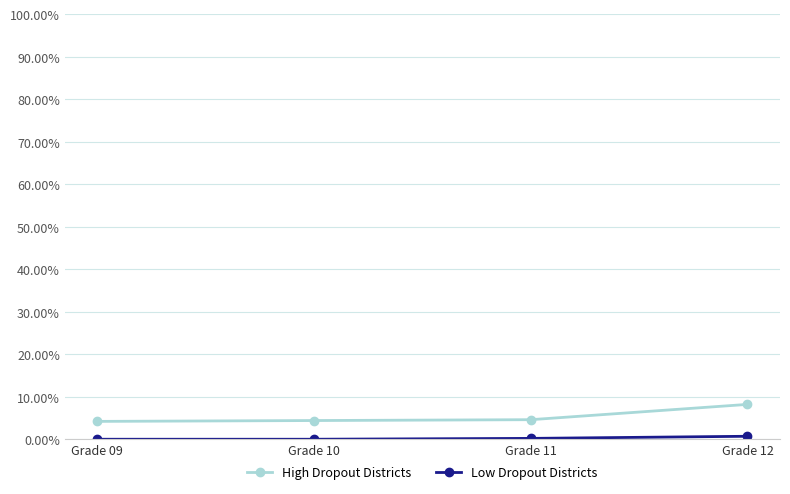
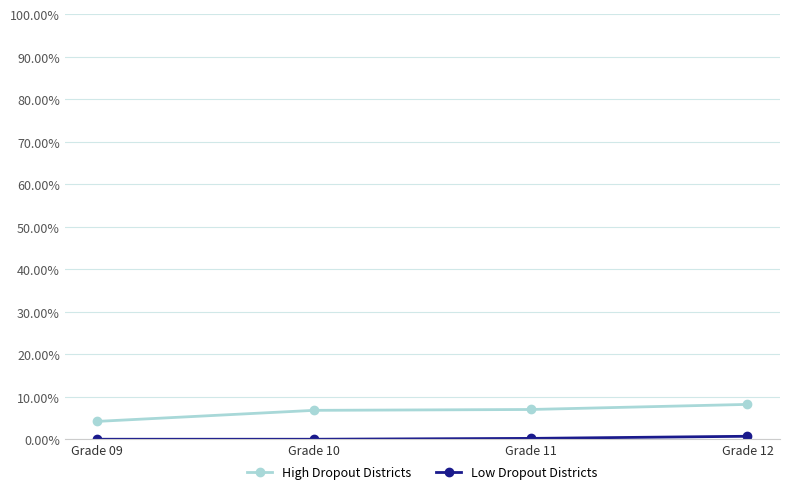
  {
    "High Dropout Districts": {
      "Grade 09": "4%",
-     "Grade 10": "4%",
-     "Grade 11": "5%",
+     "Grade 10": "7%",
+     "Grade 11": "7%",
      "Grade 12": "8%"
    },
    "Low Dropout Districts": {
      "Grade 09": "0%",
      "Grade 10": "0%",
      "Grade 11": "0%",
      "Grade 12": "1%"
    }
  }
